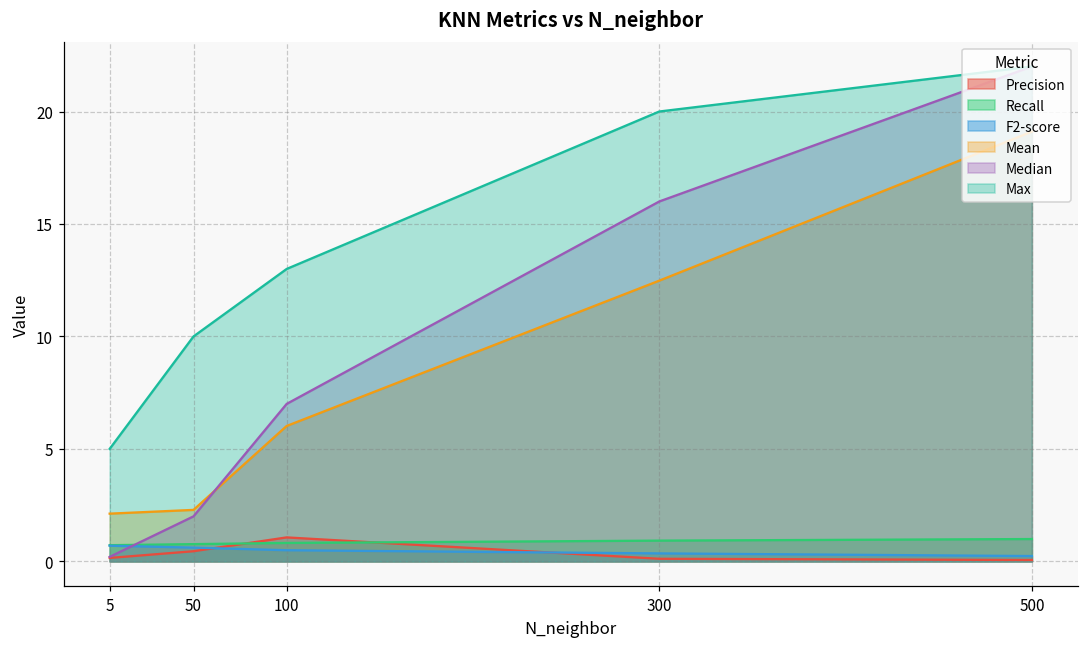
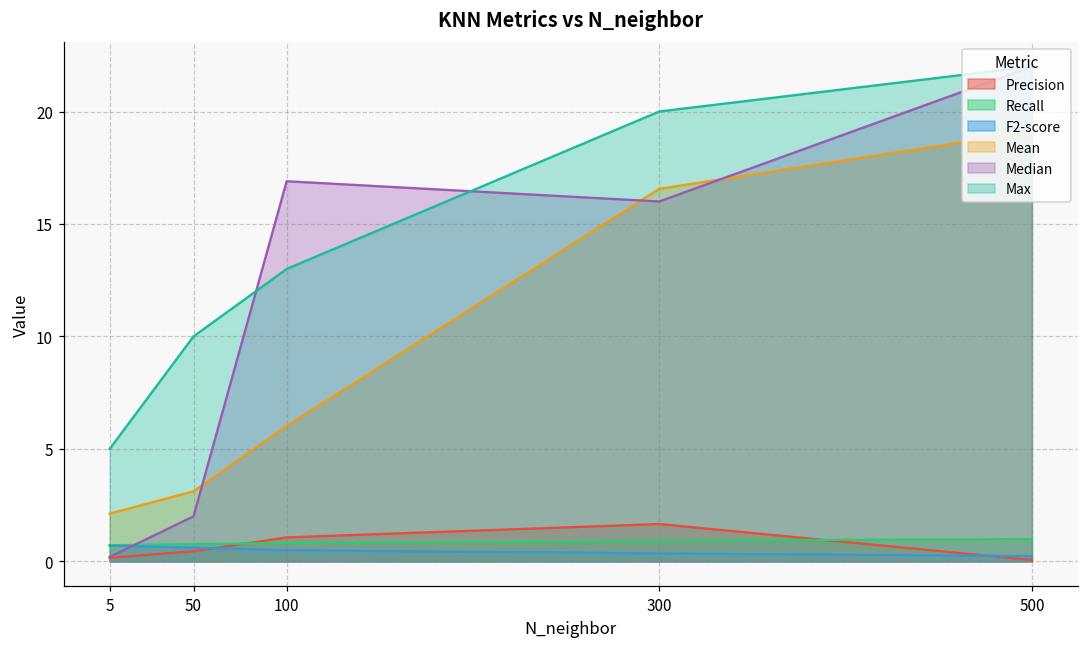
  {
    "Precision": {
      "50": 0.4,
      "100": 1.1,
-     "300": 0.1,
+     "300": 1.7,
      "500": 0.1
    },
    "Mean": {
      "5": 2.1,
-     "50": 2.3,
+     "50": 3.1,
      "100": 6.0,
-     "300": 12.5
+     "300": 16.6
    },
    "Median": {
      "50": 2.0,
-     "100": 7.0,
+     "100": 16.9,
      "300": 16.0
    }
  }
